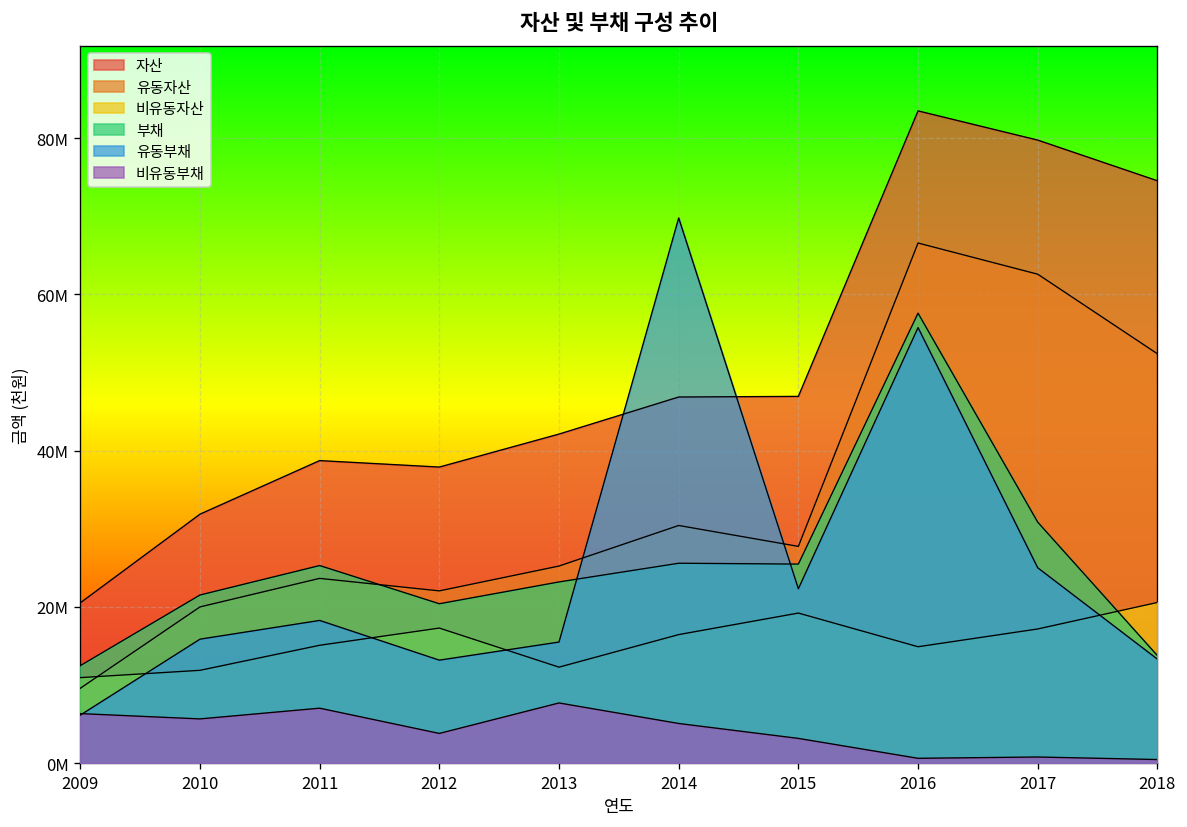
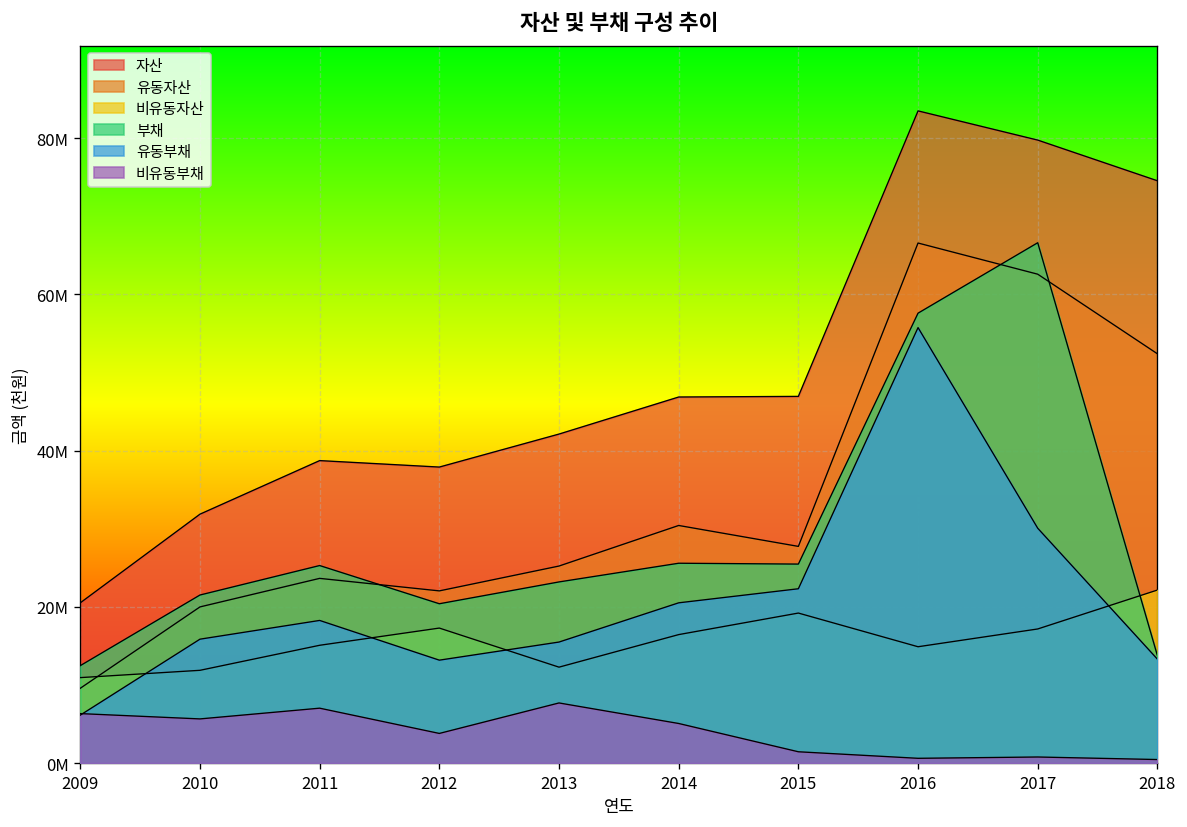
  {
    "비유동자산": {
      "2009": 11000000,
      "2010": 12000000,
      "2011": 15000000,
      "2012": 17000000,
      "2013": 12000000,
      "2014": 16000000,
      "2015": 19000000,
      "2016": 15000000,
      "2017": 17000000,
-     "2018": 21000000
+     "2018": 22000000
    },
    "부채": {
      "2009": 12000000,
      "2010": 22000000,
      "2011": 25000000,
      "2012": 20000000,
      "2013": 23000000,
      "2014": 26000000,
      "2015": 25000000,
      "2016": 58000000,
-     "2017": 31000000,
+     "2017": 67000000,
      "2018": 14000000
    },
    "유동부채": {
      "2010": 16000000,
      "2011": 18000000,
      "2012": 13000000,
      "2013": 15000000,
-     "2014": 70000000,
+     "2014": 21000000,
      "2015": 22000000,
      "2016": 56000000,
-     "2017": 25000000,
+     "2017": 30000000,
      "2018": 13000000
    },
    "비유동부채": {
      "2010": 6000000,
      "2011": 7000000,
      "2012": 4000000,
      "2013": 8000000,
      "2014": 5000000,
-     "2015": 3000000,
+     "2015": 1000000,
      "2016": 1000000,
      "2017": 1000000,
      "2018": 0
    }
  }
